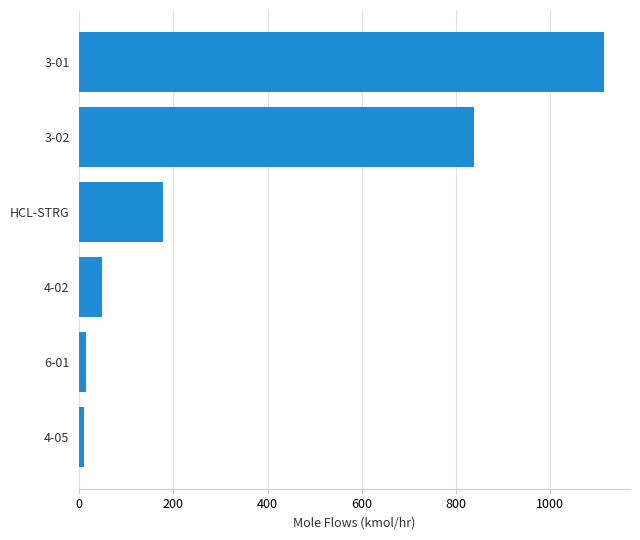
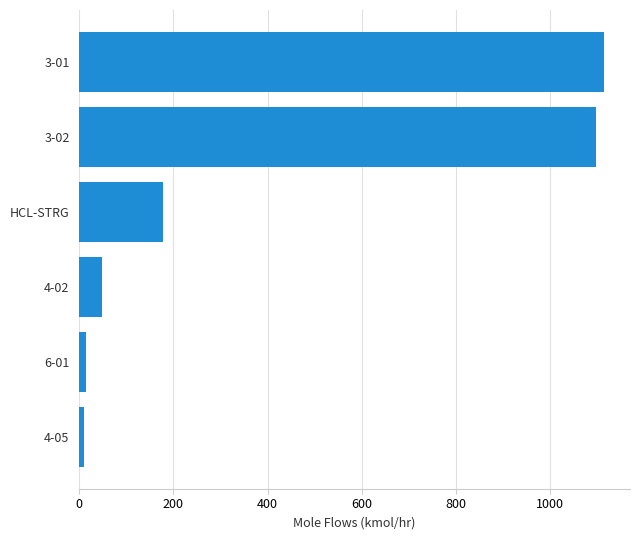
  {
    "3-01": 1110,
-   "3-02": 840,
+   "3-02": 1100,
    "HCL-STRG": 180,
    "4-02": 50,
    "6-01": 10,
    "4-05": 10
  }
